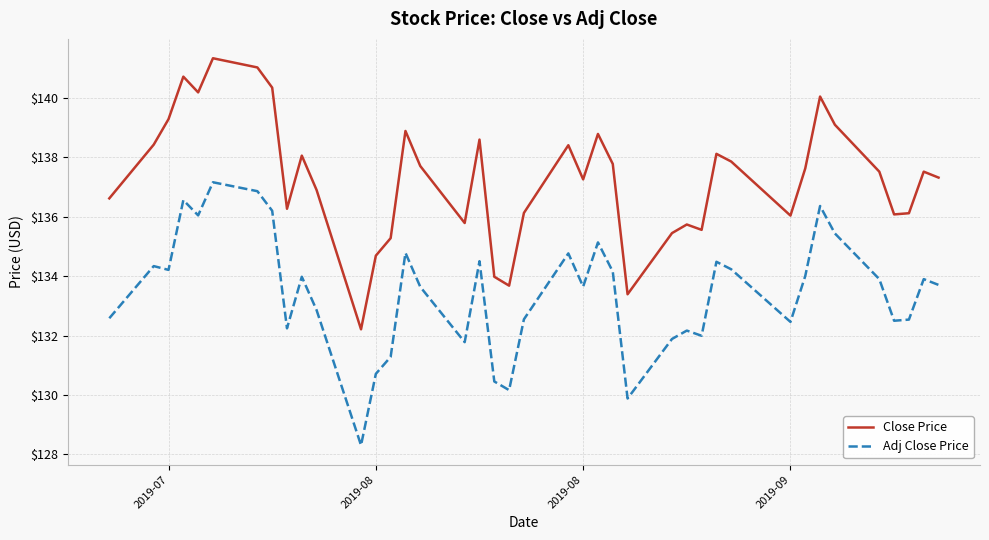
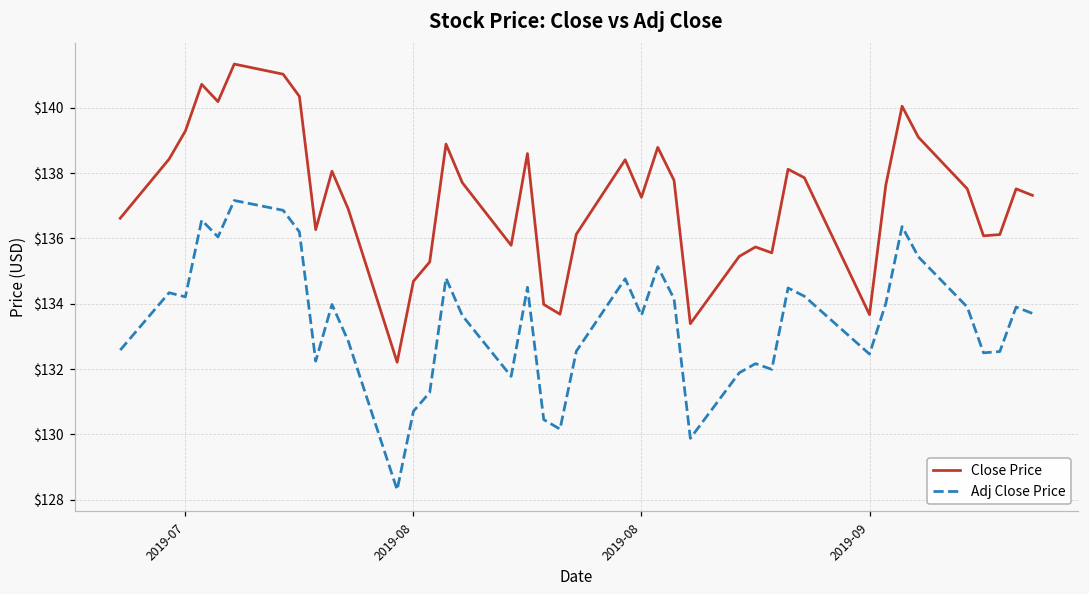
  {
    "Close Price": {
      "2019-07": "$139.3",
-     "2019-09": "$136.0"
+     "2019-09": "$133.7"
    },
    "Adj Close Price": {
      "2019-07": "$134.2",
      "2019-09": "$132.5"
    }
  }
